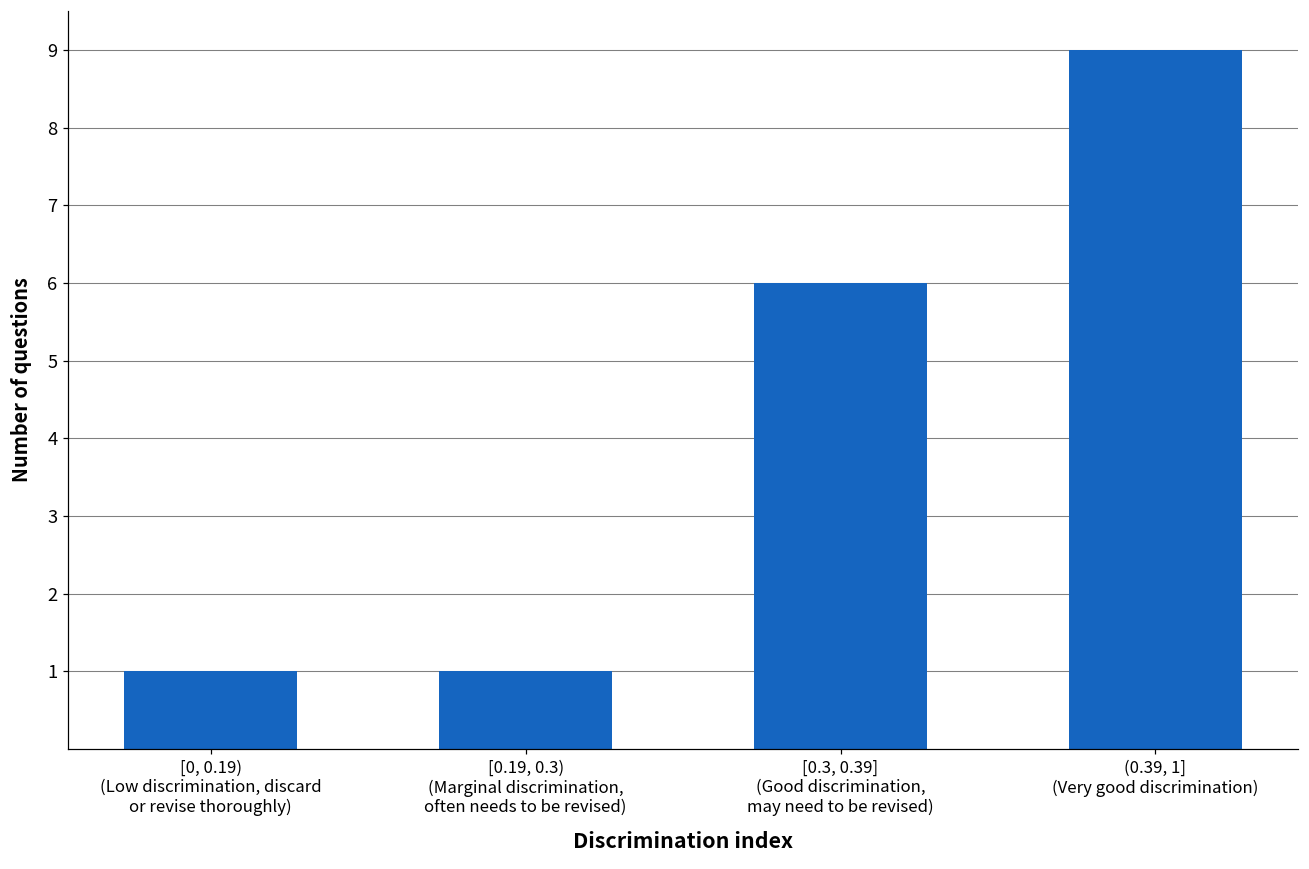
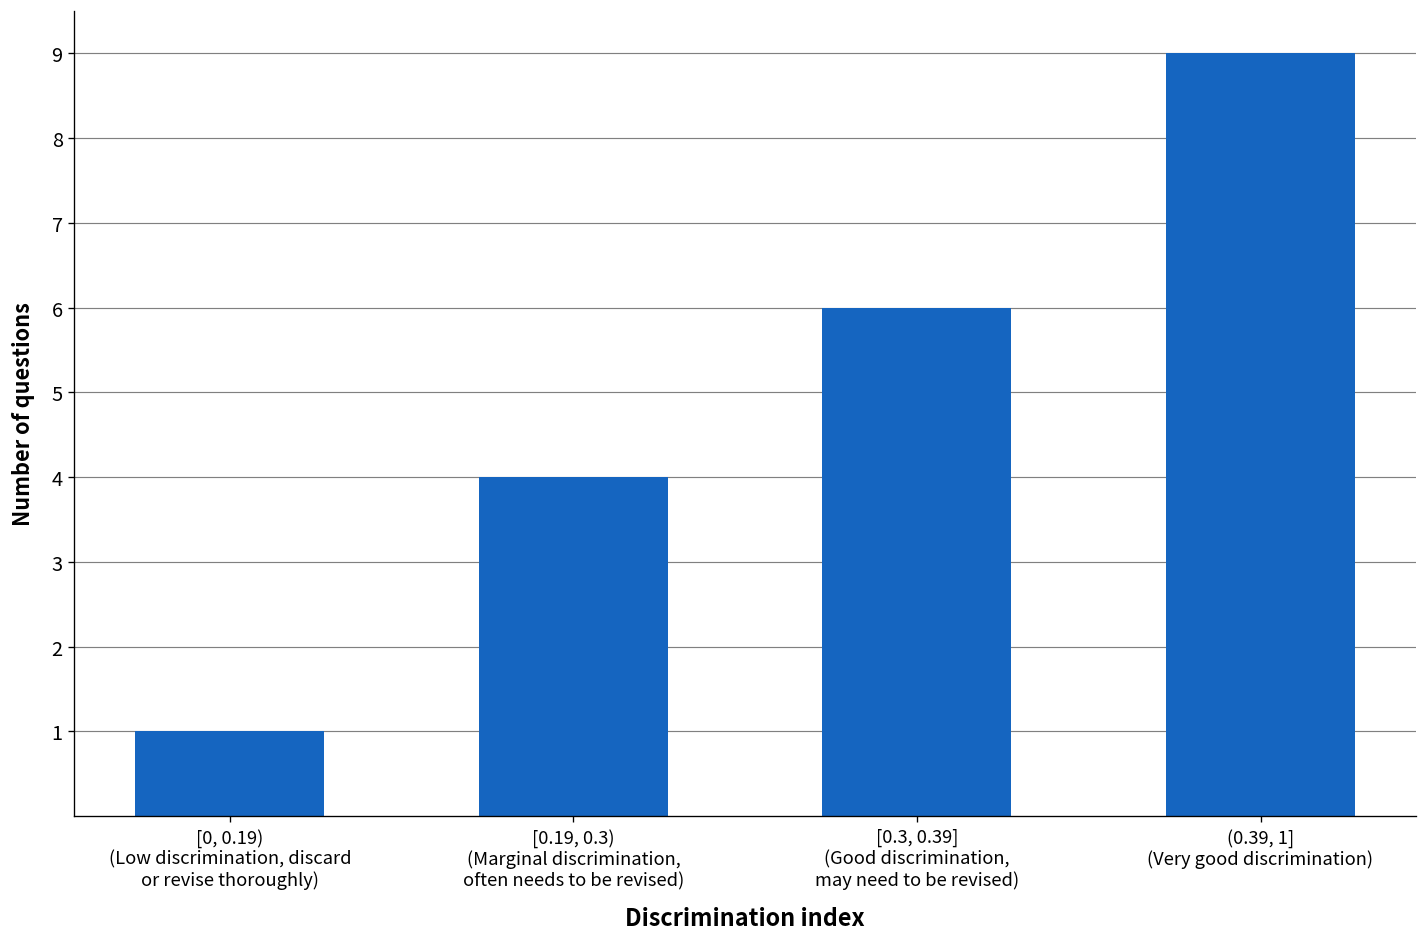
  {
    "[0, 0.19) (Low discrimination, discard or revise thoroughly)": 1,
-   "[0.19, 0.3) (Marginal discrimination, often needs to be revised)": 1,
+   "[0.19, 0.3) (Marginal discrimination, often needs to be revised)": 4,
    "[0.3, 0.39] (Good discrimination, may need to be revised)": 6,
    "(0.39, 1] (Very good discrimination)": 9
  }
